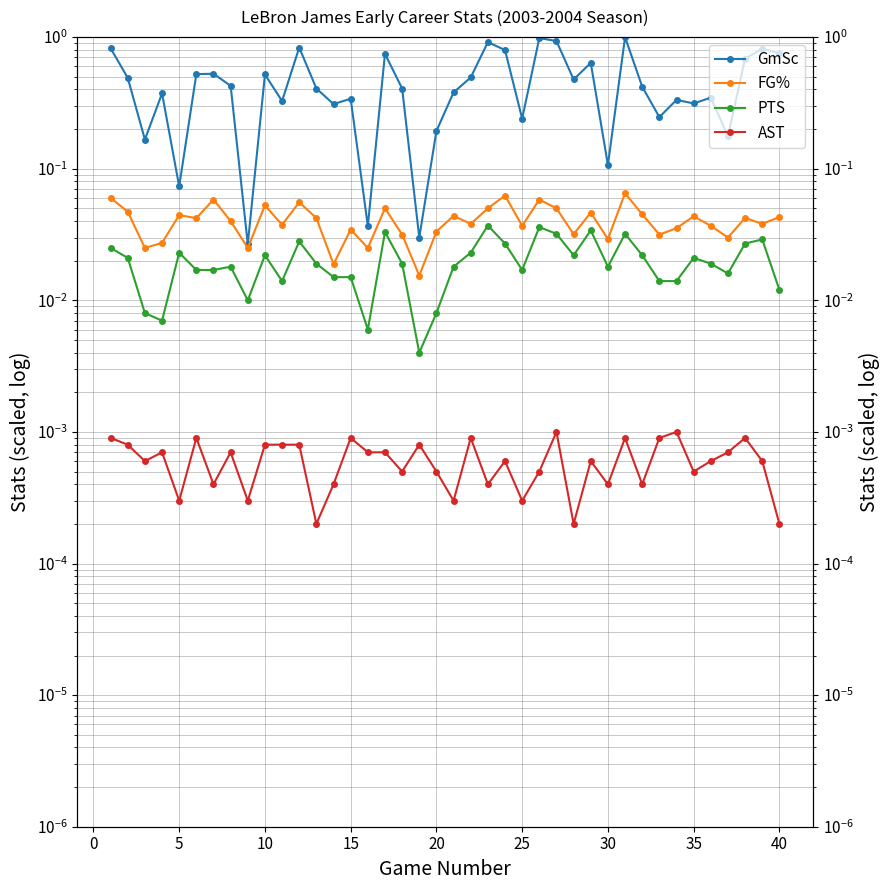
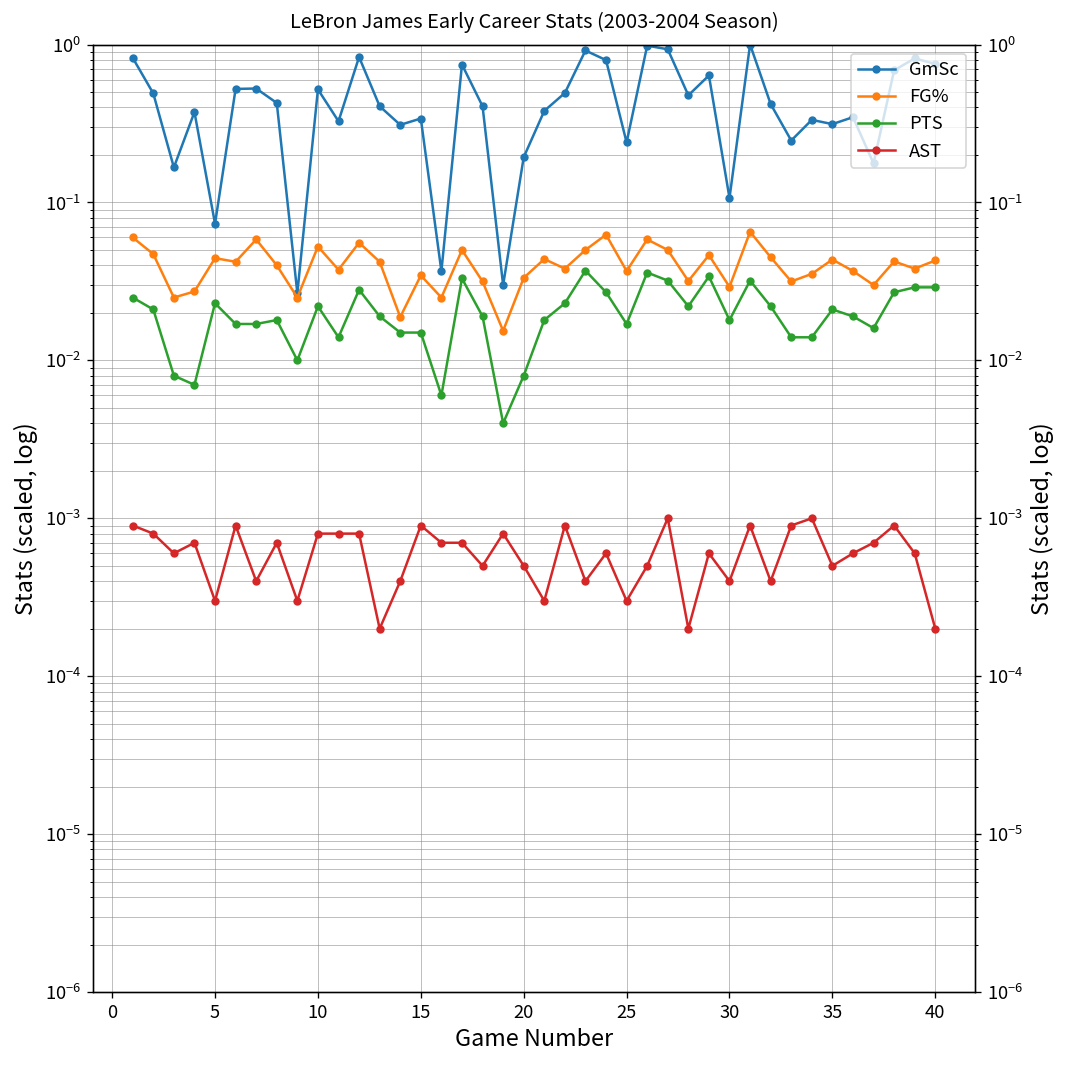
  {
    "GmSc": {
      "5": 0.07,
      "10": 0.52,
      "15": 0.34,
      "20": 0.19,
      "25": 0.24,
      "30": 0.11,
      "35": 0.31
    },
    "FG%": {
      "5": 0.044,
      "10": 0.053,
      "15": 0.034,
      "20": 0.033,
      "25": 0.037,
      "30": 0.029,
      "35": 0.044,
      "40": 0.043
    },
    "PTS": {
      "5": 0.023,
      "10": 0.022,
      "15": 0.015,
      "20": 0.008,
      "25": 0.017,
      "30": 0.018,
      "35": 0.021,
-     "40": 0.012
+     "40": 0.029
    },
    "AST": {
      "5": 0.00030,
      "10": 0.0008,
      "15": 0.0009,
      "20": 0.00050,
      "25": 0.00030,
      "30": 0.00040,
      "35": 0.00050,
      "40": 0.00020
    }
  }
